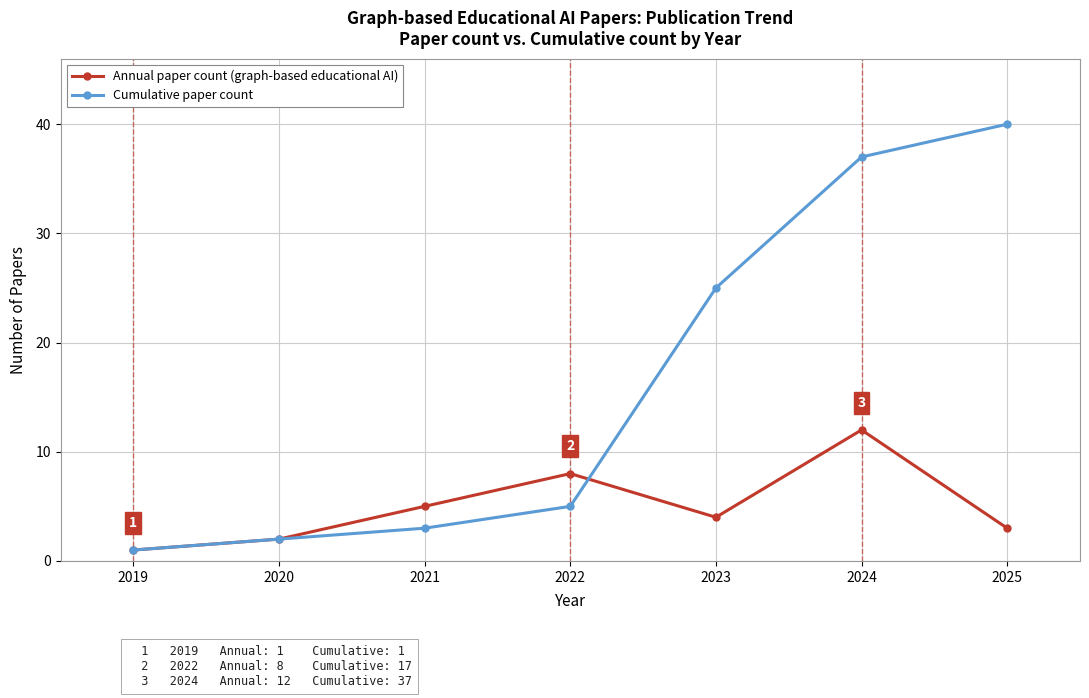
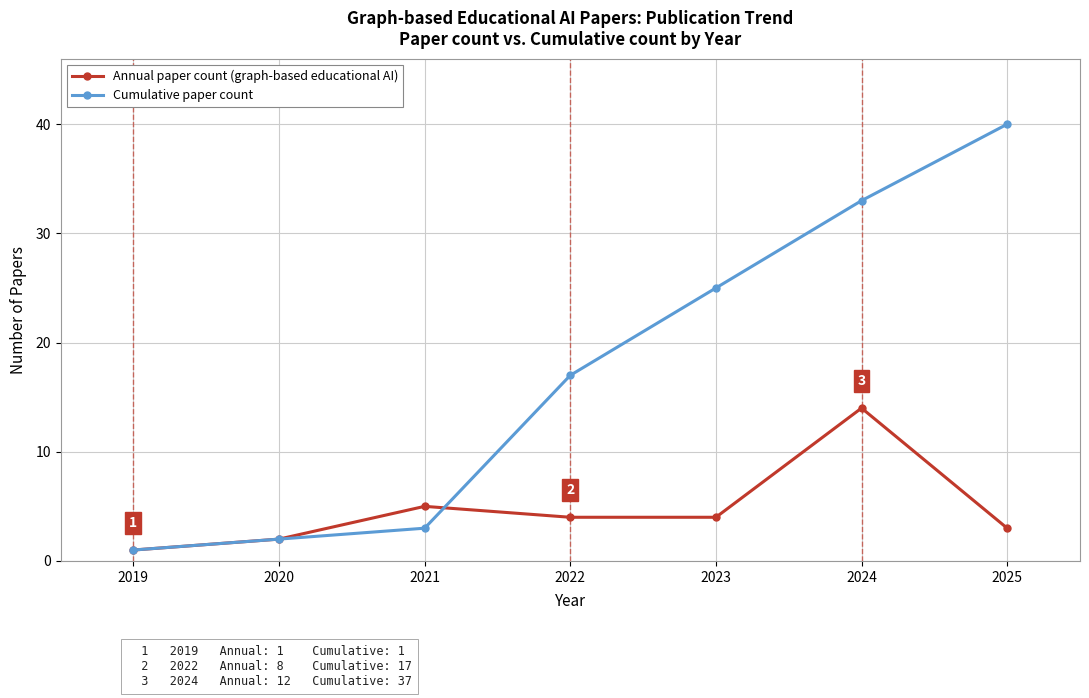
  {
    "Annual paper count (graph-based educational AI)": {
      "2021": 5,
-     "2022": 8,
+     "2022": 4,
      "2023": 4,
-     "2024": 12,
+     "2024": 14,
      "2025": 3
    },
    "Cumulative paper count": {
      "2021": 3,
-     "2022": 5,
+     "2022": 17,
      "2023": 25,
-     "2024": 37,
+     "2024": 33,
      "2025": 40
    }
  }
